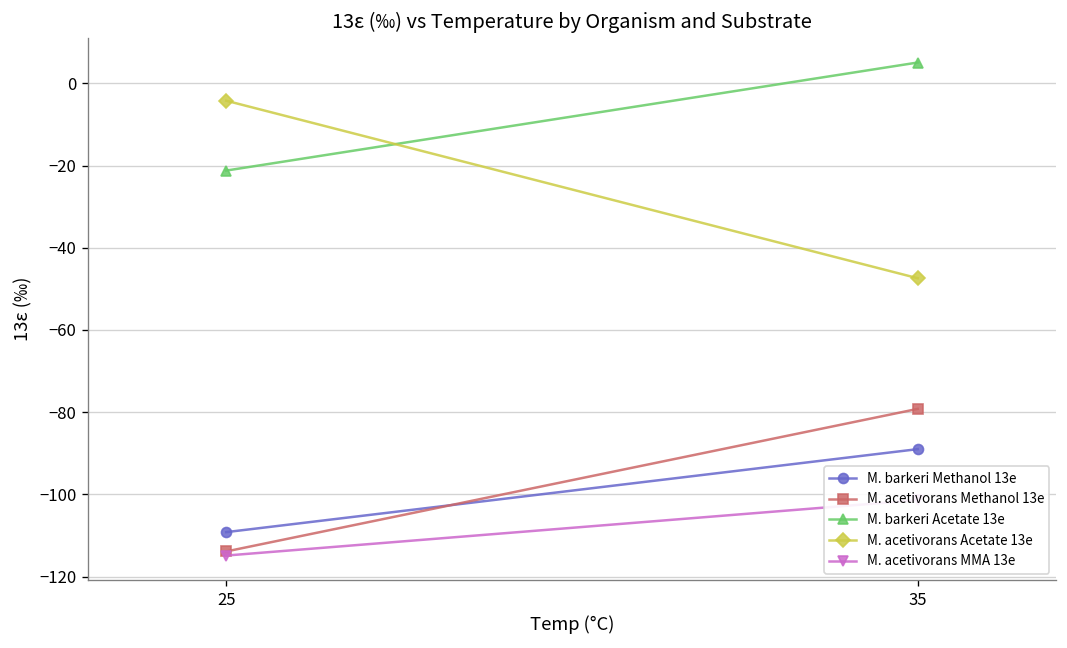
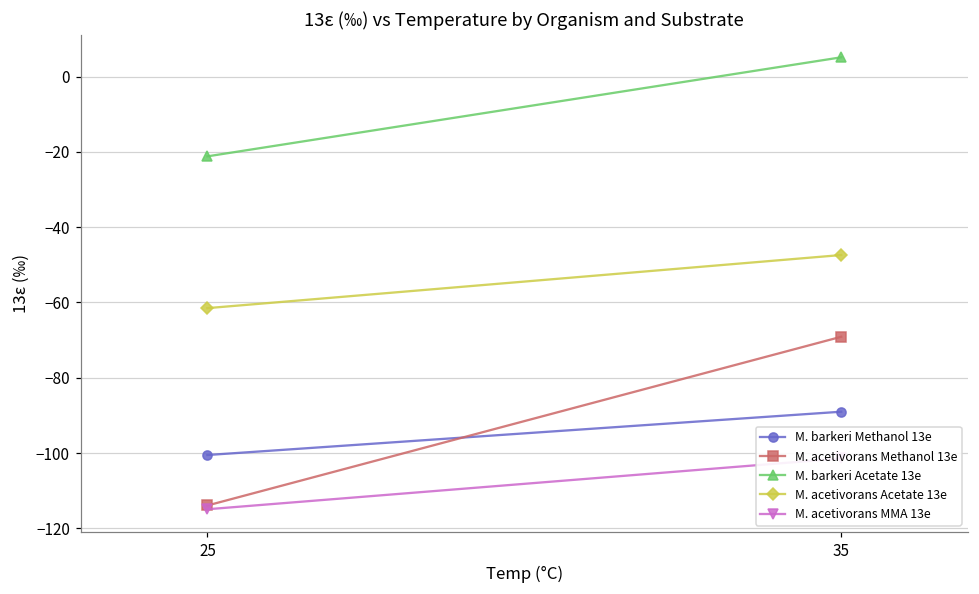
  {
    "M. barkeri Methanol 13e": {
-     "25": -109,
+     "25": -101,
      "35": -89
    },
    "M. acetivorans Methanol 13e": {
      "25": -114,
-     "35": -79
+     "35": -69
    },
    "M. barkeri Acetate 13e": {
      "25": -21,
      "35": 5
    },
    "M. acetivorans Acetate 13e": {
-     "25": -4,
+     "25": -62,
      "35": -47
    },
    "M. acetivorans MMA 13e": {
      "25": -115
    }
  }
